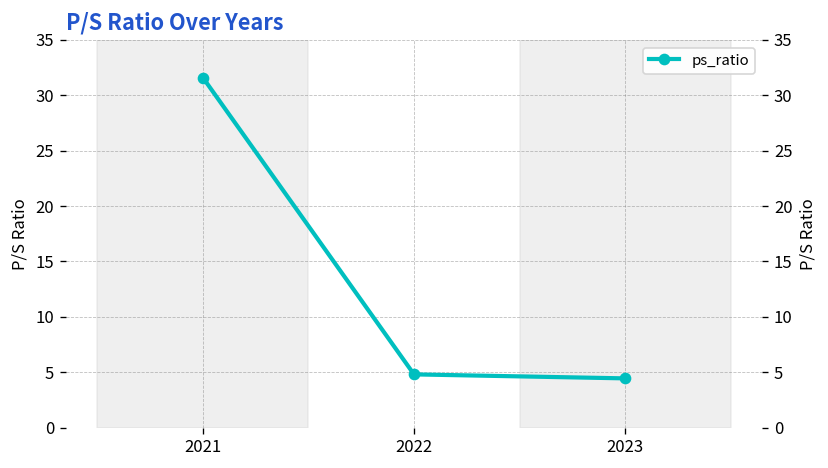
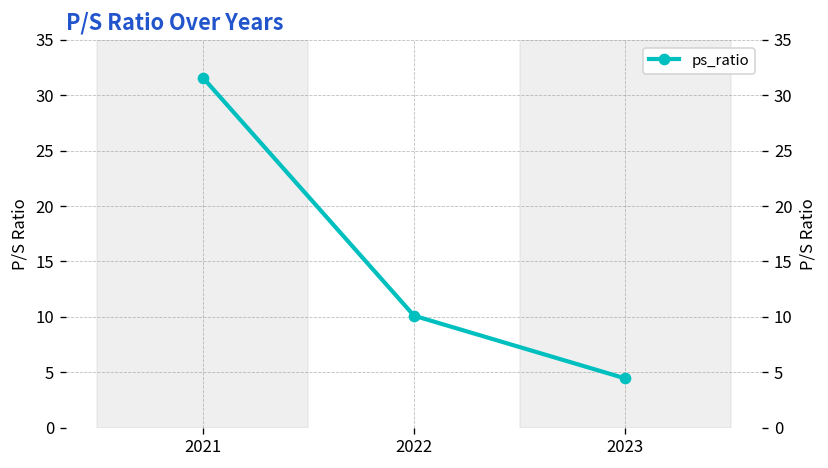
  {
    "2021": 32,
-   "2022": 5,
+   "2022": 10,
    "2023": 4
  }
